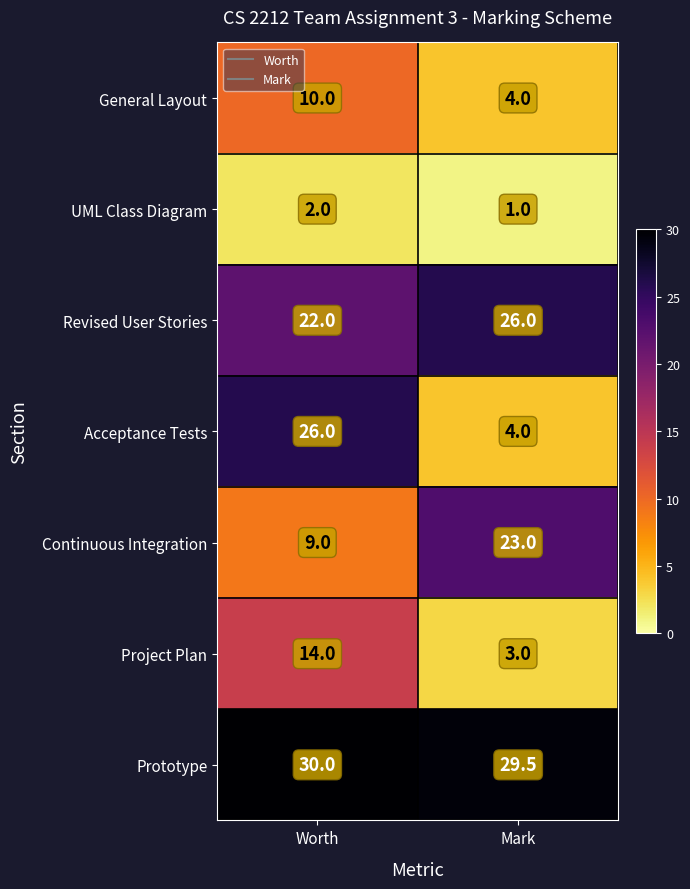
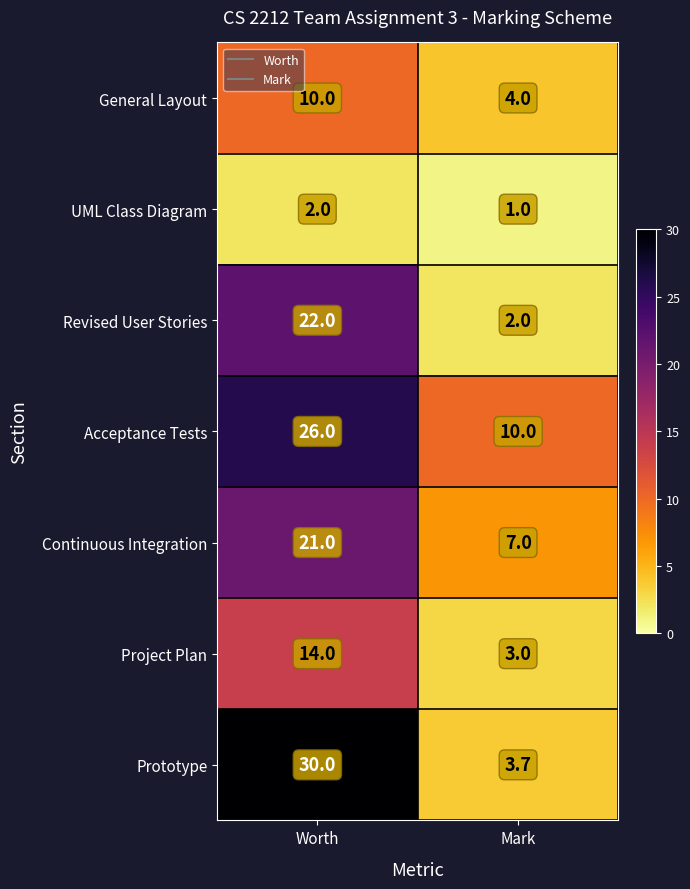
  {
    "Revised User Stories": {
-     "Mark": 26.0
+     "Mark": 2.0
    },
    "Acceptance Tests": {
-     "Mark": 4.0
+     "Mark": 10.0
    },
    "Continuous Integration": {
-     "Worth": 9.0,
-     "Mark": 23.0
+     "Worth": 21.0,
+     "Mark": 7.0
    },
    "Prototype": {
-     "Mark": 29.5
+     "Mark": 3.7
    }
  }
